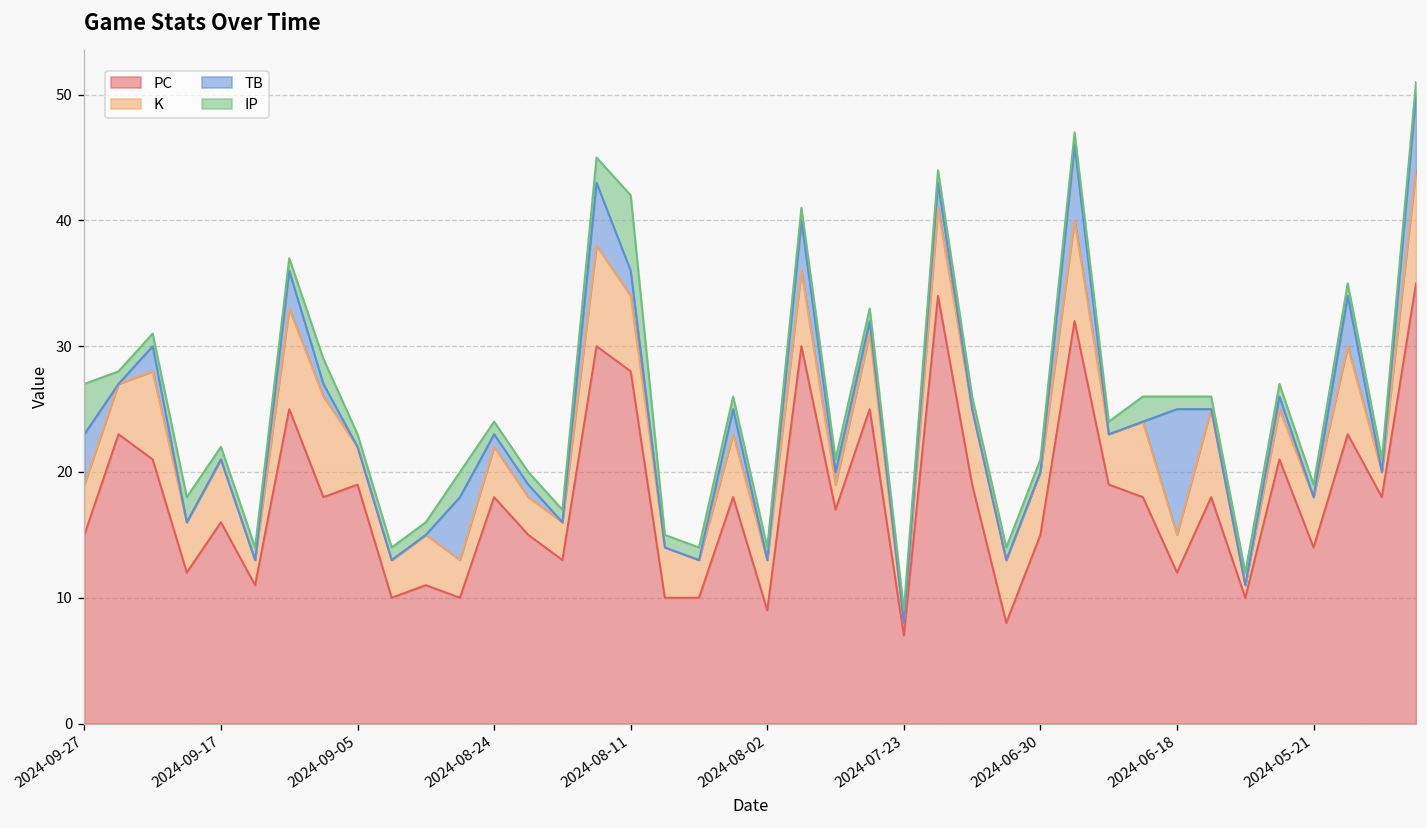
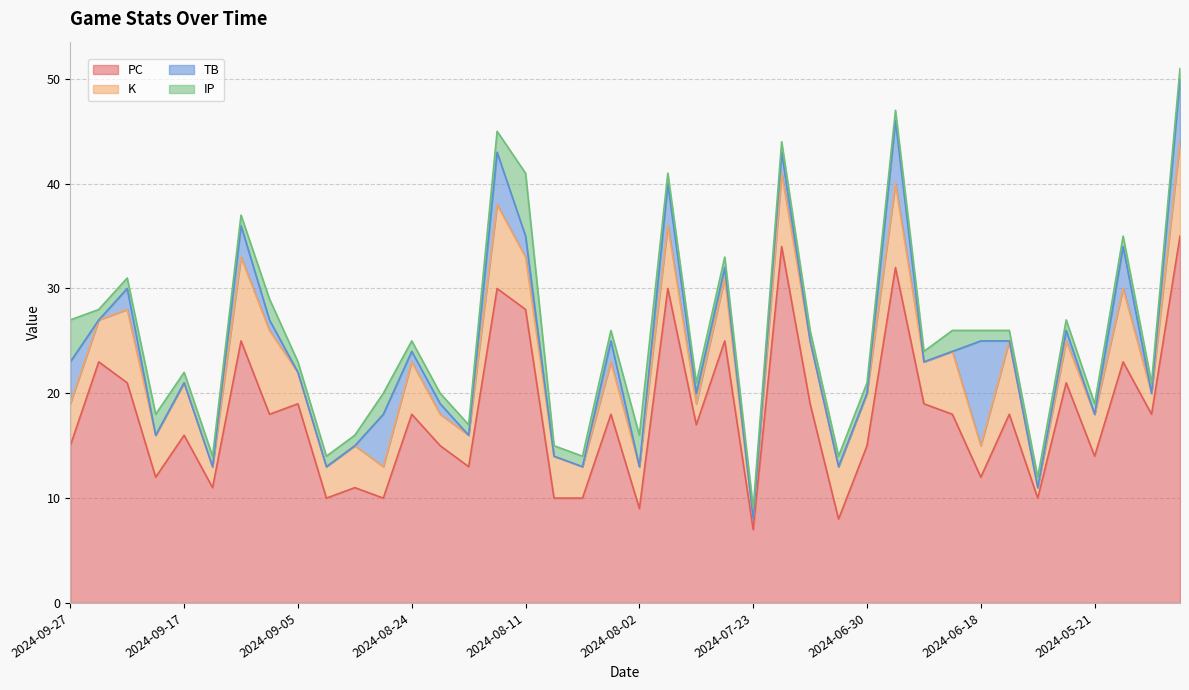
  {
    "PC": {
      "2024-09-27": 15,
      "2024-09-17": 16,
      "2024-09-05": 19,
      "2024-08-24": 18,
      "2024-08-11": 28,
      "2024-08-02": 9,
      "2024-07-23": 7,
      "2024-06-30": 15,
      "2024-06-18": 12,
      "2024-05-21": 14
    },
    "K": {
      "2024-09-27": 4,
-     "2024-08-24": 4,
-     "2024-08-11": 6,
+     "2024-08-24": 5,
+     "2024-08-11": 5,
      "2024-06-18": 3
    },
    "TB": {
      "2024-09-27": 4,
      "2024-08-24": 1,
      "2024-08-11": 2,
      "2024-06-18": 10
    },
    "IP": {
      "2024-09-27": 4,
      "2024-09-17": 1,
      "2024-09-05": 1,
      "2024-08-24": 1,
      "2024-08-11": 6,
-     "2024-08-02": 1,
+     "2024-08-02": 3,
      "2024-07-23": 1,
      "2024-06-30": 1,
      "2024-06-18": 1,
      "2024-05-21": 1
    }
  }
